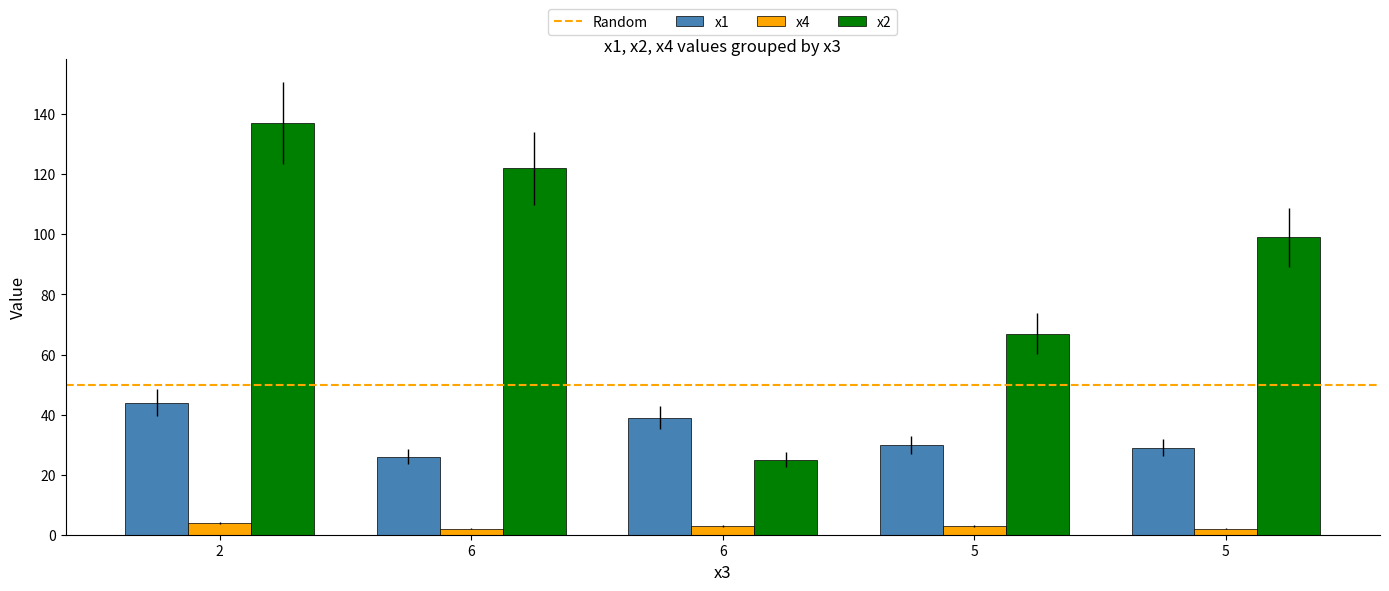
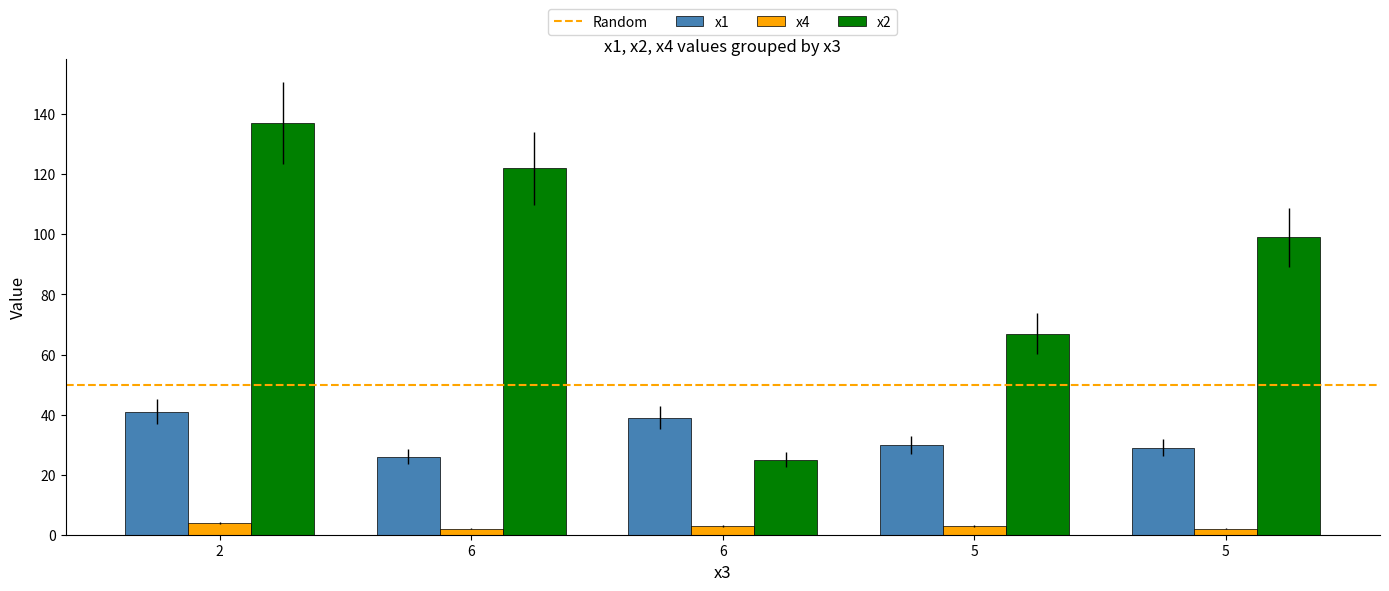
  {
    "x1": {
-     "2": 44
+     "2": 41
    },
    "x4": {
      "2": 4
    },
    "x2": {
      "2": 137
    }
  }
